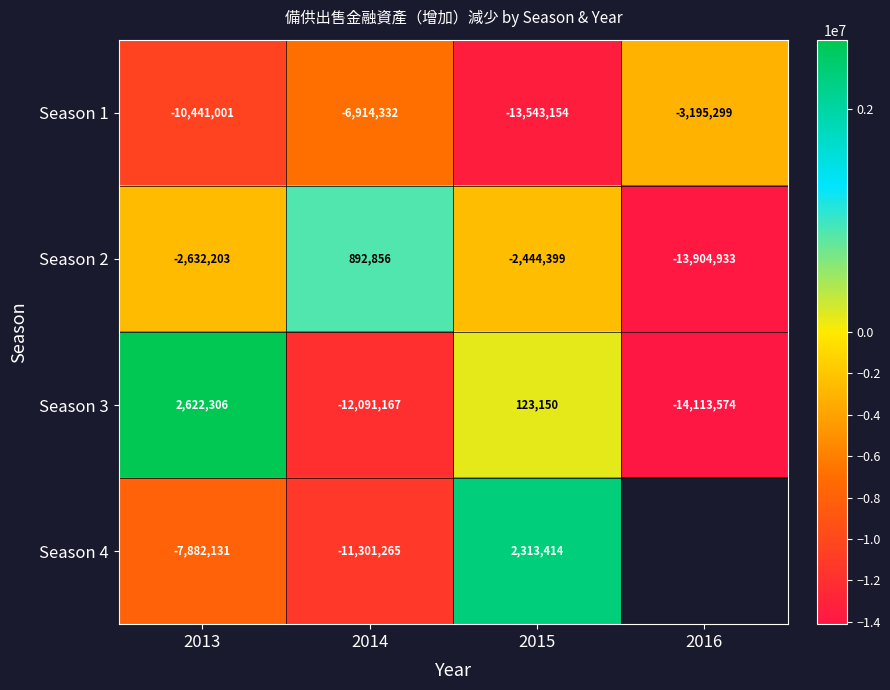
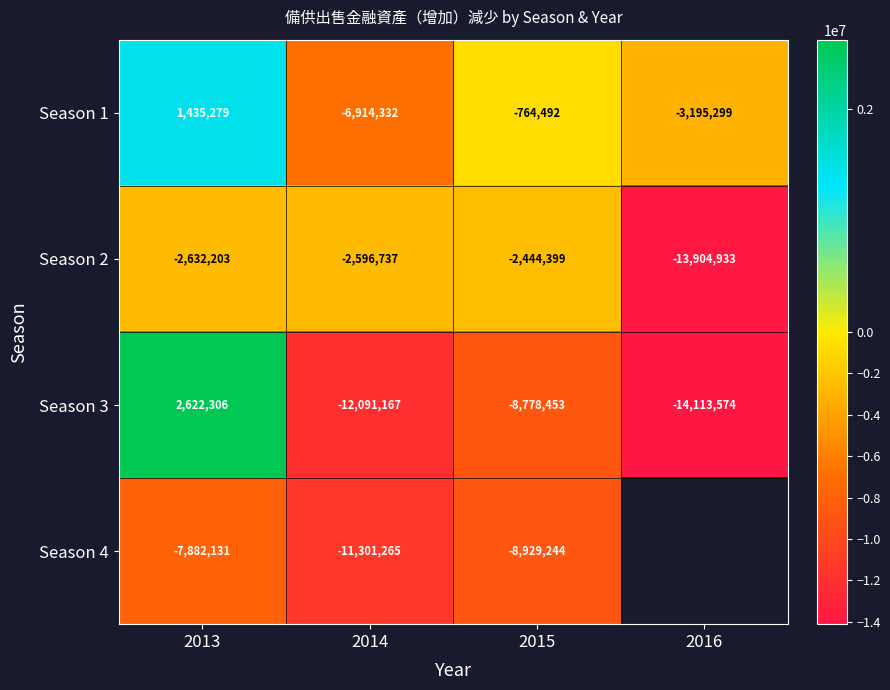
  {
    "Season 1": {
-     "2013": "-10,441,001",
+     "2013": "1,435,279",
      "2014": "-6,914,332",
-     "2015": "-13,543,154",
+     "2015": "-764,492",
      "2016": "-3,195,299"
    },
    "Season 2": {
      "2013": "-2,632,203",
-     "2014": "892,856",
+     "2014": "-2,596,737",
      "2015": "-2,444,399",
      "2016": "-13,904,933"
    },
    "Season 3": {
      "2013": "2,622,306",
      "2014": "-12,091,167",
-     "2015": "123,150",
+     "2015": "-8,778,453",
      "2016": "-14,113,574"
    },
    "Season 4": {
      "2013": "-7,882,131",
      "2014": "-11,301,265",
-     "2015": "2,313,414"
+     "2015": "-8,929,244"
    }
  }
